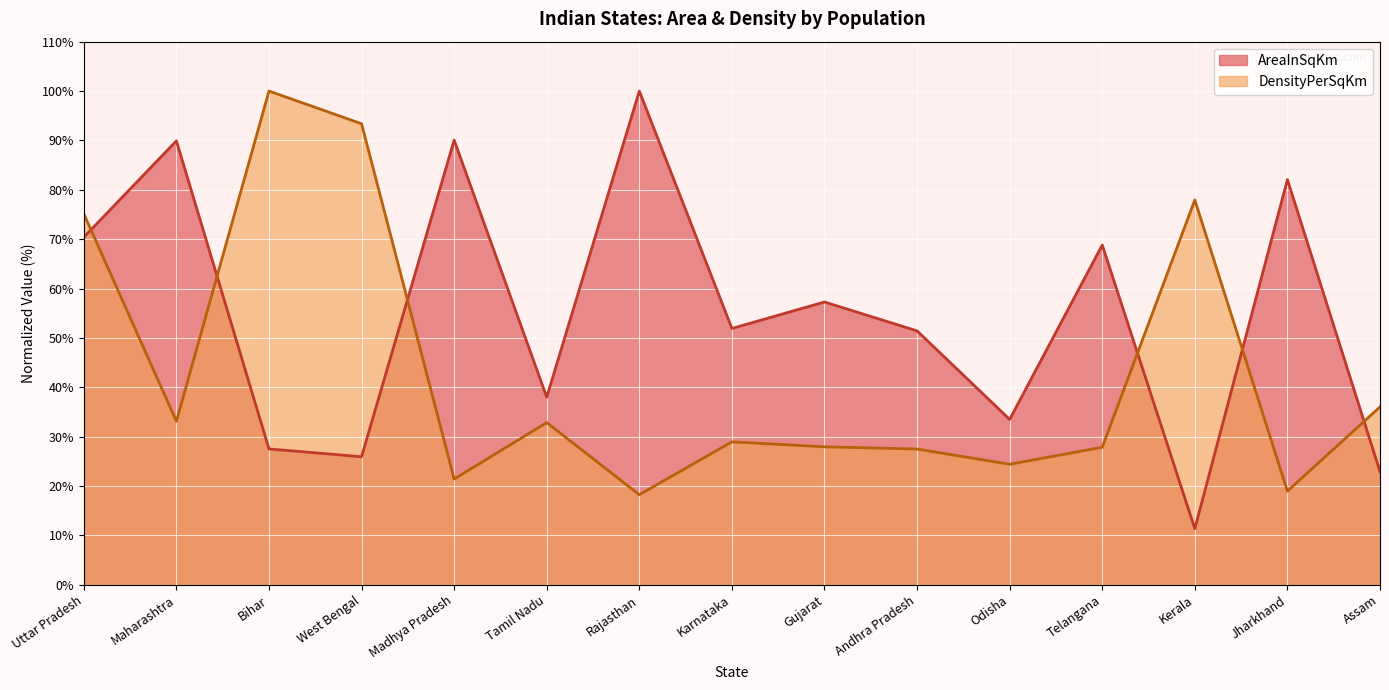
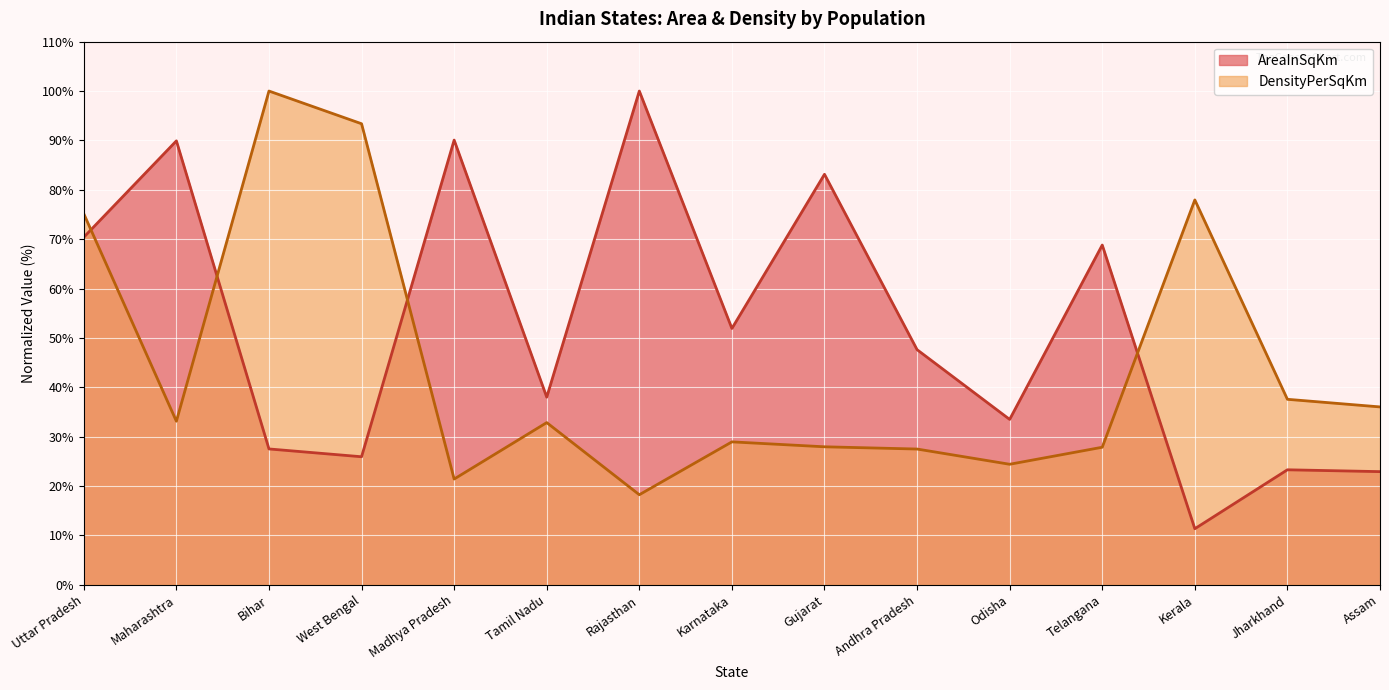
  {
    "AreaInSqKm": {
      "Uttar Pradesh": "70%",
      "Maharashtra": "90%",
      "Bihar": "28%",
      "West Bengal": "26%",
      "Madhya Pradesh": "90%",
      "Tamil Nadu": "38%",
      "Rajasthan": "100%",
      "Karnataka": "52%",
-     "Gujarat": "57%",
-     "Andhra Pradesh": "51%",
+     "Gujarat": "83%",
+     "Andhra Pradesh": "48%",
      "Odisha": "33%",
      "Telangana": "69%",
      "Kerala": "11%",
-     "Jharkhand": "82%",
+     "Jharkhand": "23%",
      "Assam": "23%"
    },
    "DensityPerSqKm": {
      "Uttar Pradesh": "75%",
      "Maharashtra": "33%",
      "Bihar": "100%",
      "West Bengal": "93%",
      "Madhya Pradesh": "21%",
      "Tamil Nadu": "33%",
      "Rajasthan": "18%",
      "Karnataka": "29%",
      "Gujarat": "28%",
      "Andhra Pradesh": "27%",
      "Odisha": "24%",
      "Telangana": "28%",
      "Kerala": "78%",
-     "Jharkhand": "19%",
+     "Jharkhand": "38%",
      "Assam": "36%"
    }
  }
